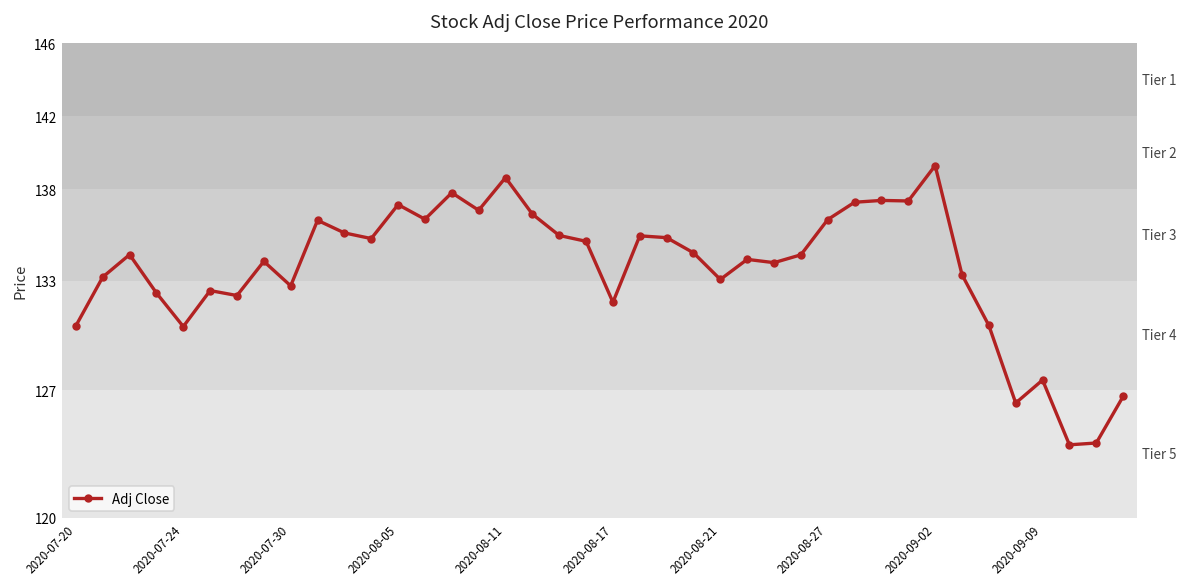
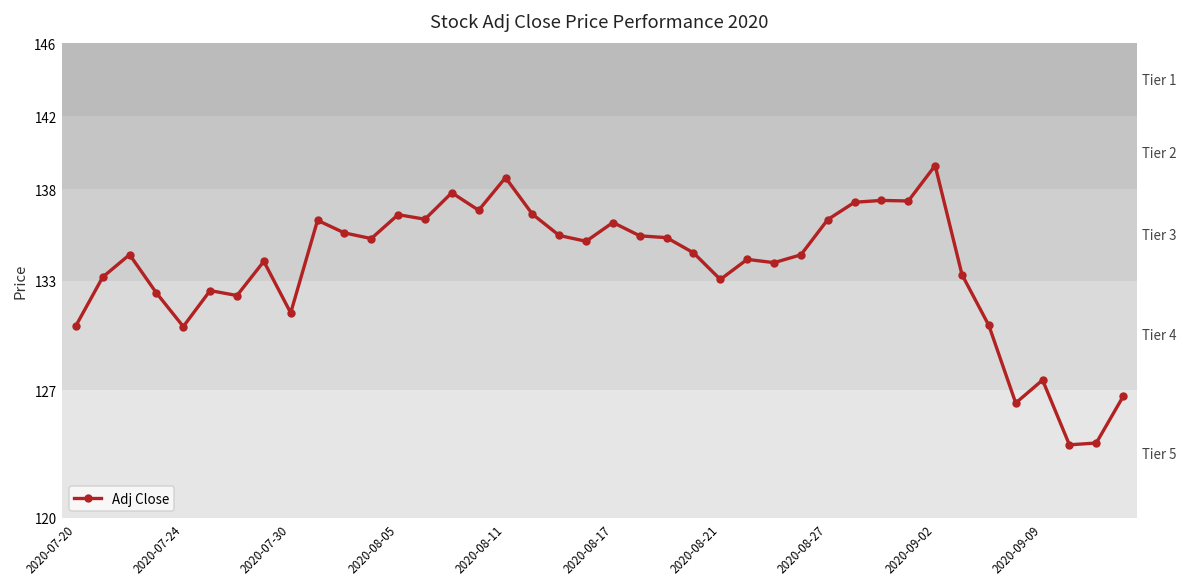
  {
    "2020-07-20": 130.5,
    "2020-07-24": 130.5,
-   "2020-07-30": 132.7,
-   "2020-08-05": 137.2,
+   "2020-07-30": 131.2,
+   "2020-08-05": 136.6,
    "2020-08-11": 138.6,
-   "2020-08-17": 131.8,
+   "2020-08-17": 136.2,
    "2020-08-21": 133.1,
    "2020-08-27": 136.3,
    "2020-09-02": 139.3,
    "2020-09-09": 127.6
  }
